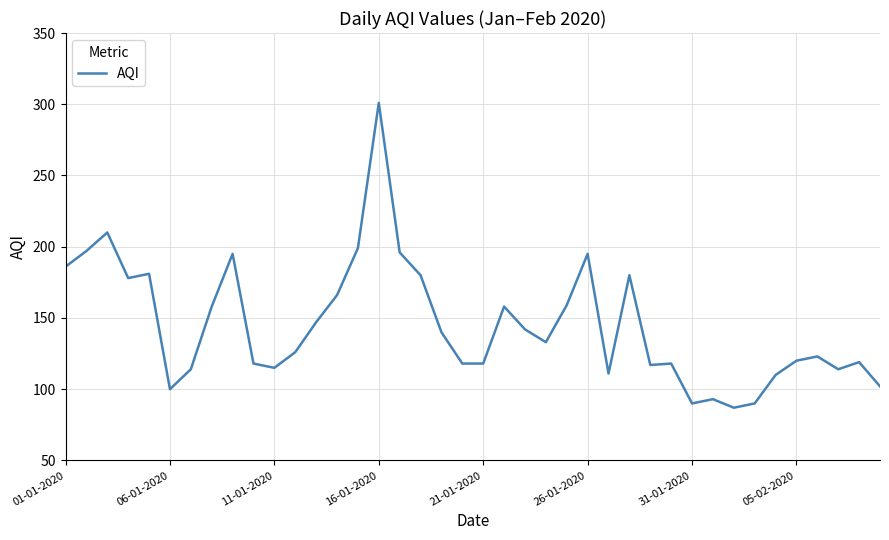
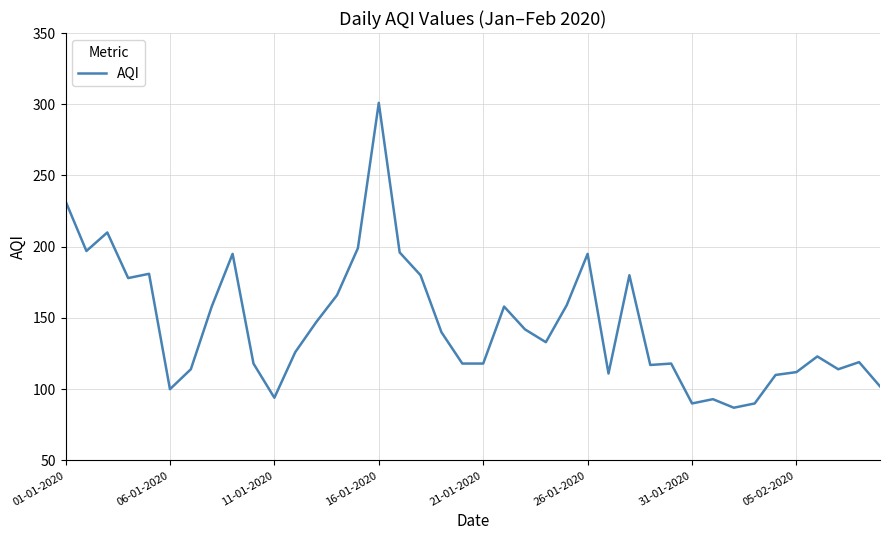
  {
-   "01-01-2020": 186,
+   "01-01-2020": 232,
    "06-01-2020": 100,
-   "11-01-2020": 115,
+   "11-01-2020": 94,
    "16-01-2020": 301,
    "21-01-2020": 118,
    "26-01-2020": 195,
    "31-01-2020": 90,
-   "05-02-2020": 120
+   "05-02-2020": 112
  }
